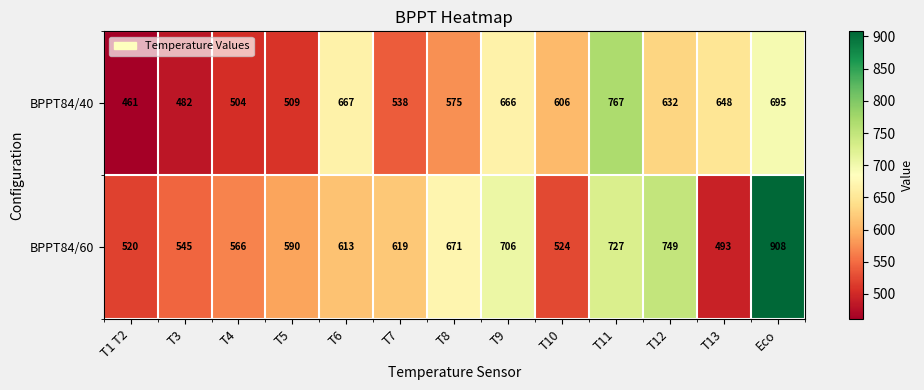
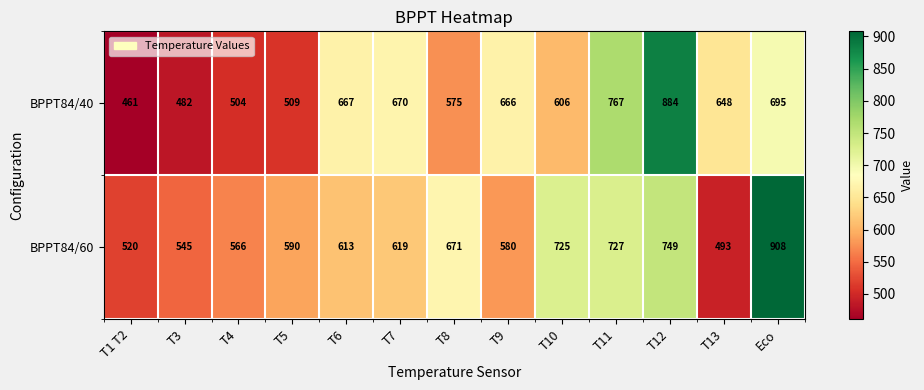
  {
    "BPPT84/40": {
      "T1 T2": 461,
      "T3": 482,
      "T4": 504,
      "T5": 509,
      "T6": 667,
-     "T7": 538,
+     "T7": 670,
      "T8": 575,
      "T9": 666,
      "T10": 606,
      "T11": 767,
-     "T12": 632,
+     "T12": 884,
      "T13": 648,
      "Eco": 695
    },
    "BPPT84/60": {
      "T1 T2": 520,
      "T3": 545,
      "T4": 566,
      "T5": 590,
      "T6": 613,
      "T7": 619,
      "T8": 671,
-     "T9": 706,
-     "T10": 524,
+     "T9": 580,
+     "T10": 725,
      "T11": 727,
      "T12": 749,
      "T13": 493,
      "Eco": 908
    }
  }
